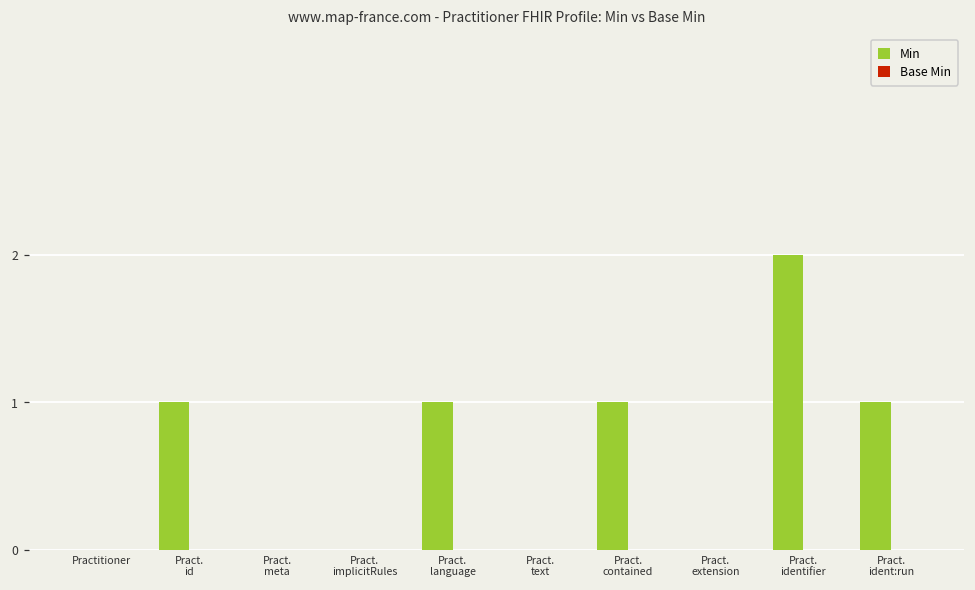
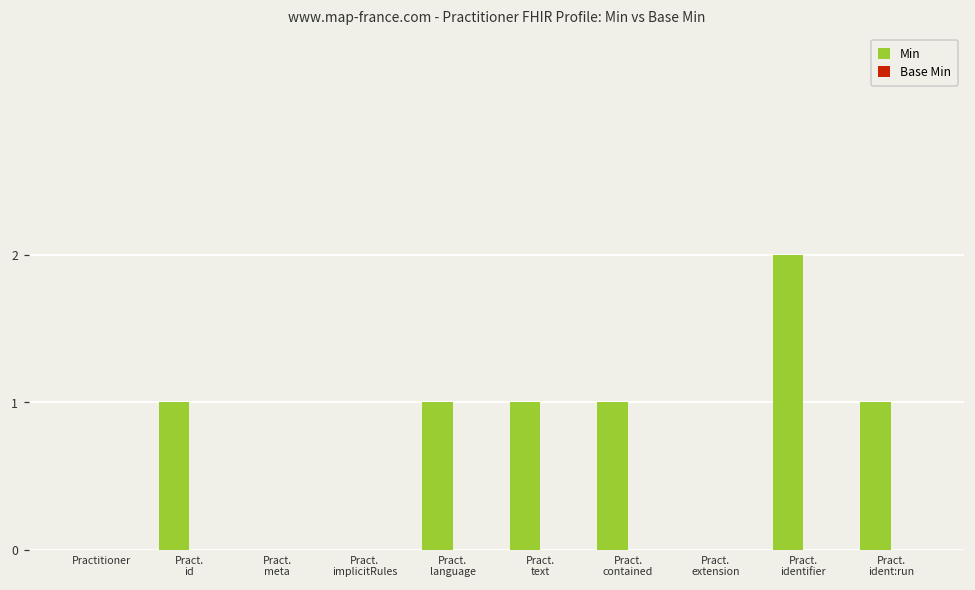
  {
    "Min": {
      "Practitioner": 0,
      "Pract. id": 1,
      "Pract. meta": 0,
      "Pract. implicitRules": 0,
      "Pract. language": 1,
-     "Pract. text": 0,
+     "Pract. text": 1,
      "Pract. contained": 1,
      "Pract. extension": 0,
      "Pract. identifier": 2,
      "Pract. ident:run": 1
    },
    "Base Min": {
      "Practitioner": 0,
      "Pract. id": 0,
      "Pract. meta": 0,
      "Pract. implicitRules": 0,
      "Pract. language": 0,
      "Pract. text": 0,
      "Pract. contained": 0,
      "Pract. extension": 0,
      "Pract. identifier": 0,
      "Pract. ident:run": 0
    }
  }
